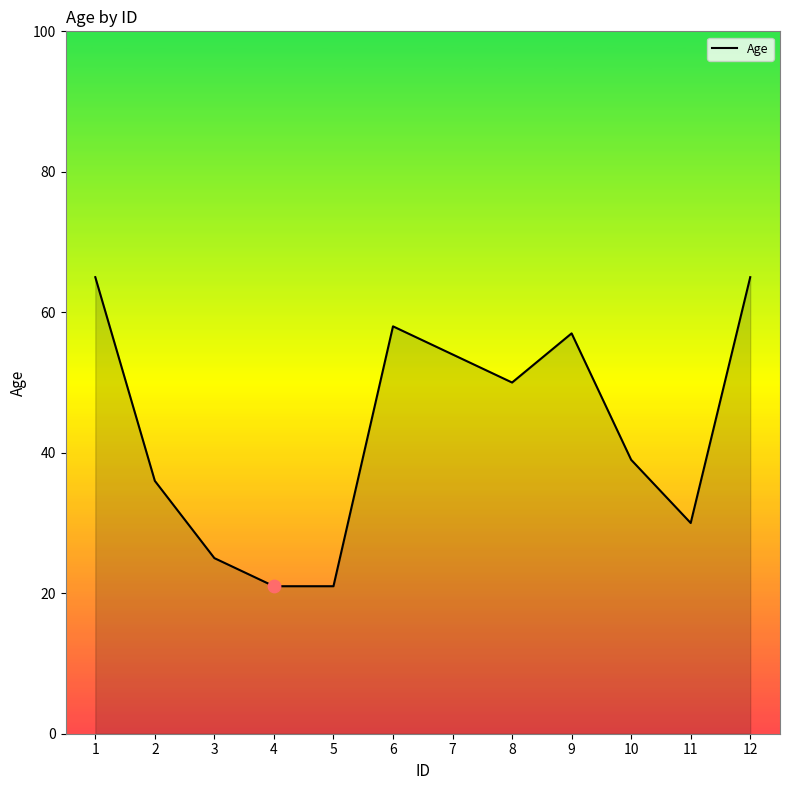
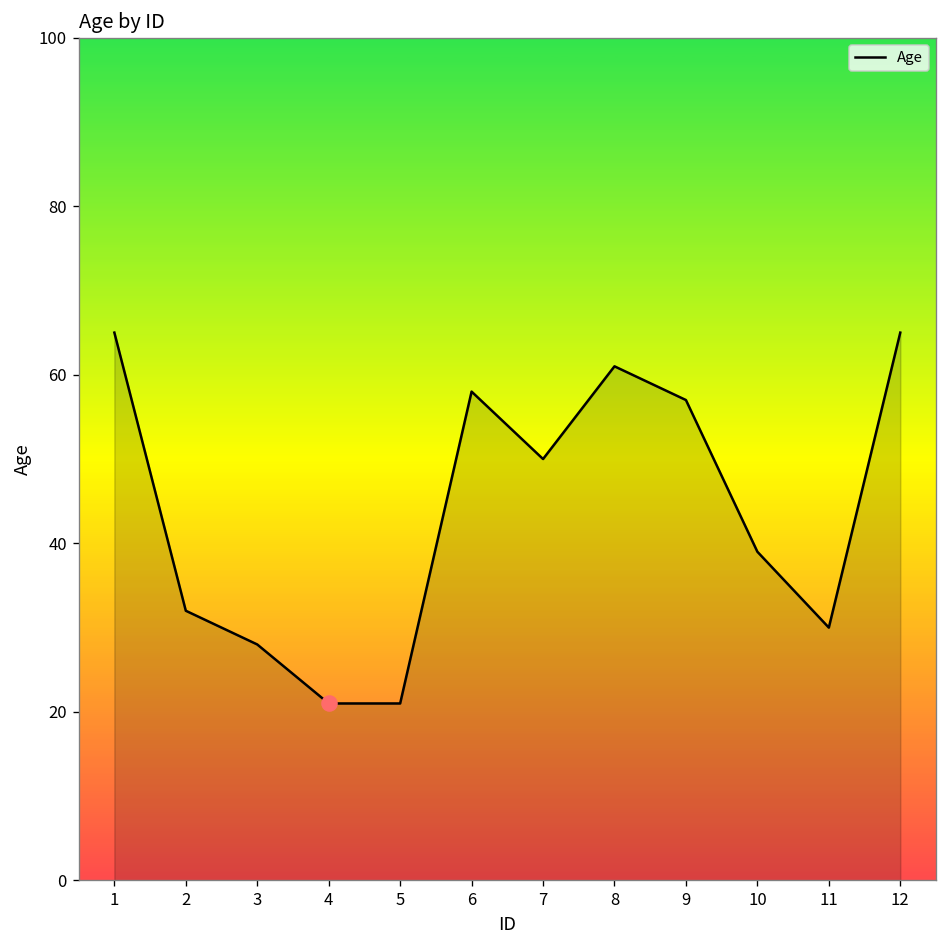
  {
    "Age": {
      "1": 65,
-     "2": 36,
-     "3": 25,
+     "2": 32,
+     "3": 28,
      "5": 21,
      "6": 58,
-     "7": 54,
-     "8": 50,
+     "7": 50,
+     "8": 61,
      "9": 57,
      "10": 39,
      "11": 30,
      "12": 65
    }
  }
